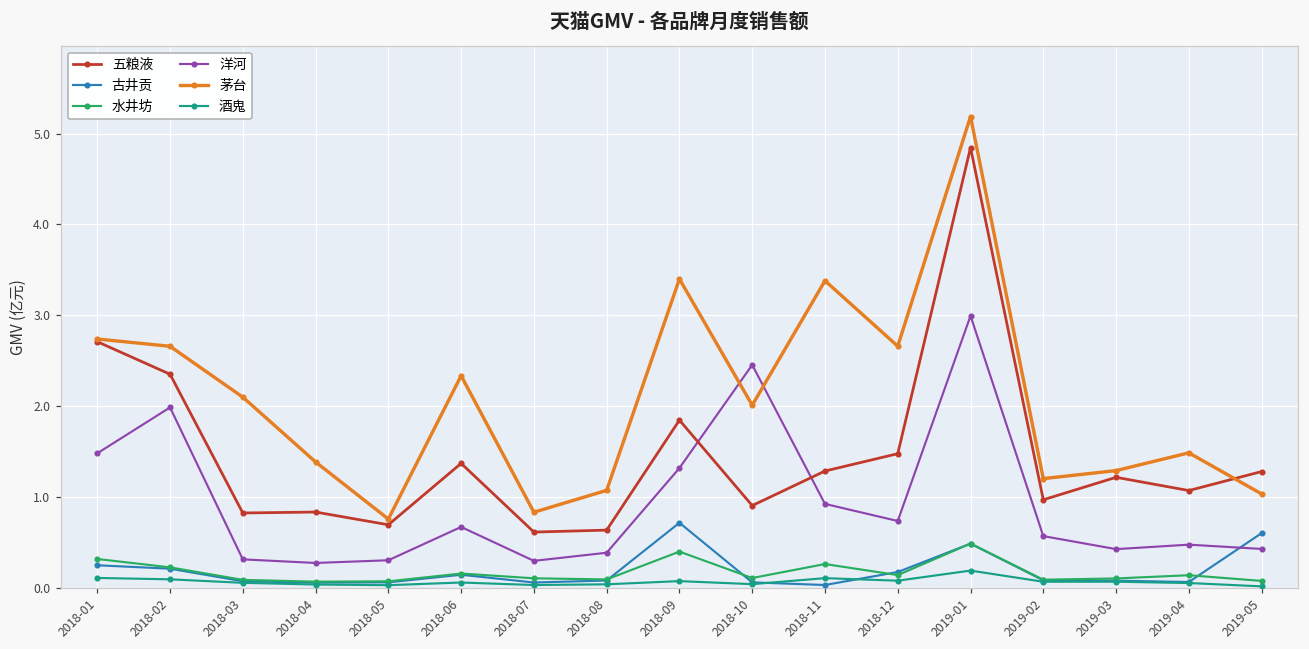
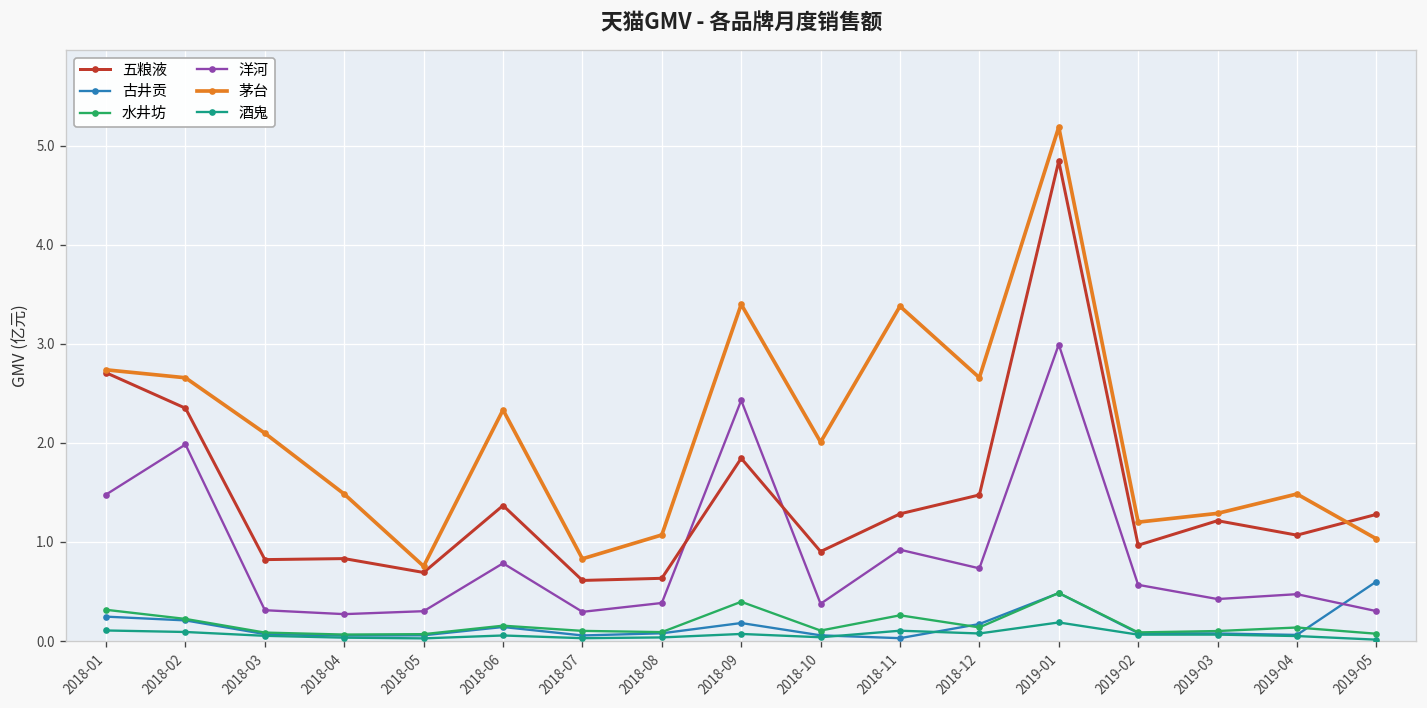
  {
    "五粮液": {
      "2018-02": 2.4,
      "2018-03": 0.8,
      "2018-04": 0.8,
      "2018-05": 0.7,
      "2018-06": 1.4,
      "2018-07": 0.6,
      "2018-08": 0.6,
      "2018-09": 1.8,
      "2018-10": 0.9,
      "2018-11": 1.3,
      "2018-12": 1.5,
      "2019-01": 4.8,
      "2019-02": 1.0,
      "2019-03": 1.2,
      "2019-04": 1.1,
      "2019-05": 1.3
    },
    "古井贡": {
      "2018-01": 0.2,
-     "2018-09": 0.7,
+     "2018-09": 0.2,
      "2018-11": 0.0,
      "2018-12": 0.2,
      "2019-05": 0.6
    },
    "洋河": {
      "2018-01": 1.5,
      "2018-02": 2.0,
      "2018-03": 0.3,
      "2018-04": 0.3,
      "2018-05": 0.3,
-     "2018-06": 0.7,
+     "2018-06": 0.8,
      "2018-07": 0.3,
      "2018-08": 0.4,
-     "2018-09": 1.3,
-     "2018-10": 2.5,
+     "2018-09": 2.4,
+     "2018-10": 0.4,
      "2018-11": 0.9,
      "2018-12": 0.7,
      "2019-01": 3.0,
      "2019-02": 0.6,
      "2019-03": 0.4,
      "2019-04": 0.5,
-     "2019-05": 0.4
+     "2019-05": 0.3
    },
    "茅台": {
      "2018-02": 2.7,
      "2018-03": 2.1,
-     "2018-04": 1.4,
+     "2018-04": 1.5,
      "2018-05": 0.8,
      "2018-06": 2.3,
      "2018-07": 0.8,
      "2018-08": 1.1,
      "2018-09": 3.4,
      "2018-10": 2.0,
      "2018-11": 3.4,
      "2018-12": 2.7,
      "2019-01": 5.2,
      "2019-02": 1.2,
      "2019-03": 1.3,
      "2019-04": 1.5,
      "2019-05": 1.0
    }
  }
